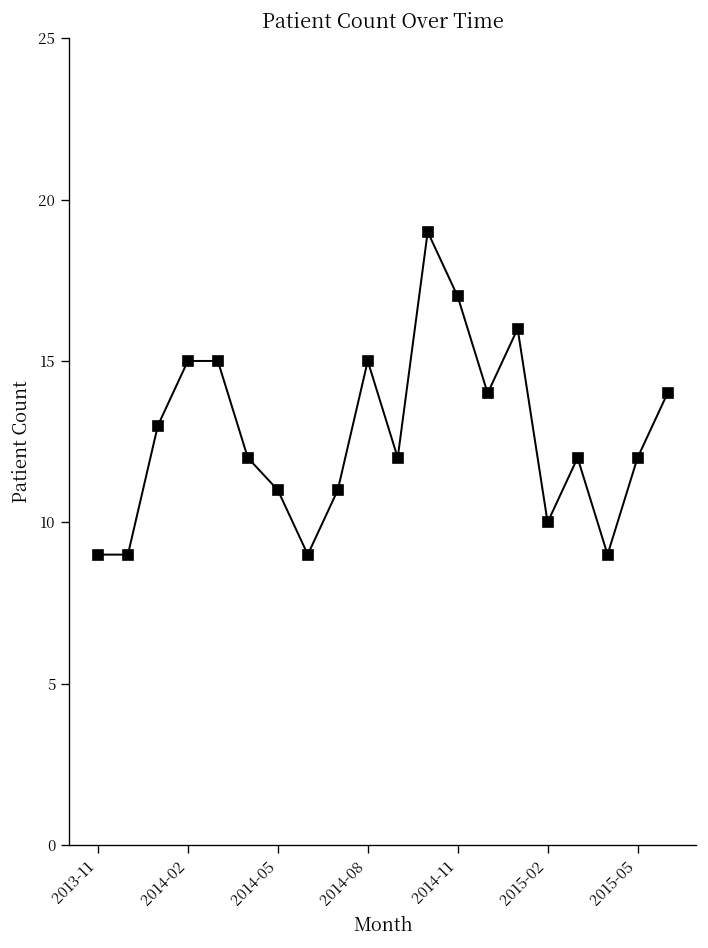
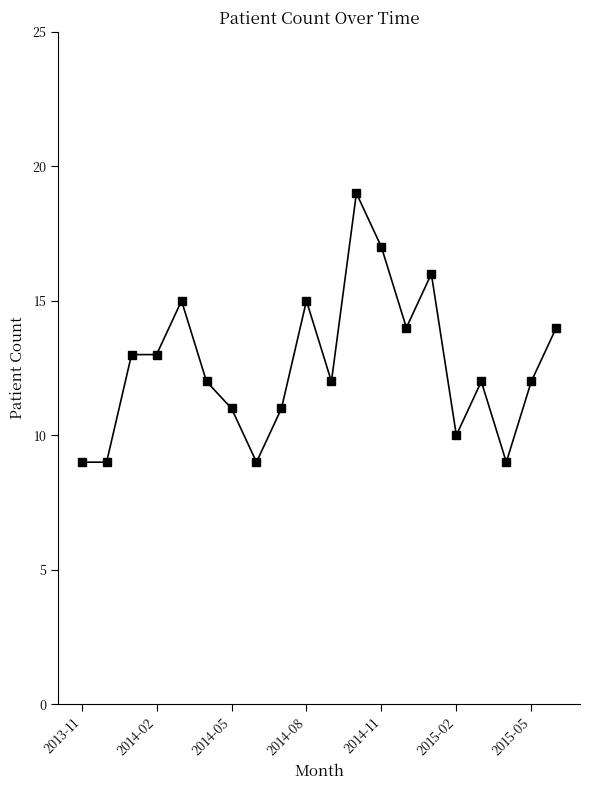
  {
    "2013-11": 9,
-   "2014-02": 15,
+   "2014-02": 13,
    "2014-05": 11,
    "2014-08": 15,
    "2014-11": 17,
    "2015-02": 10,
    "2015-05": 12
  }
